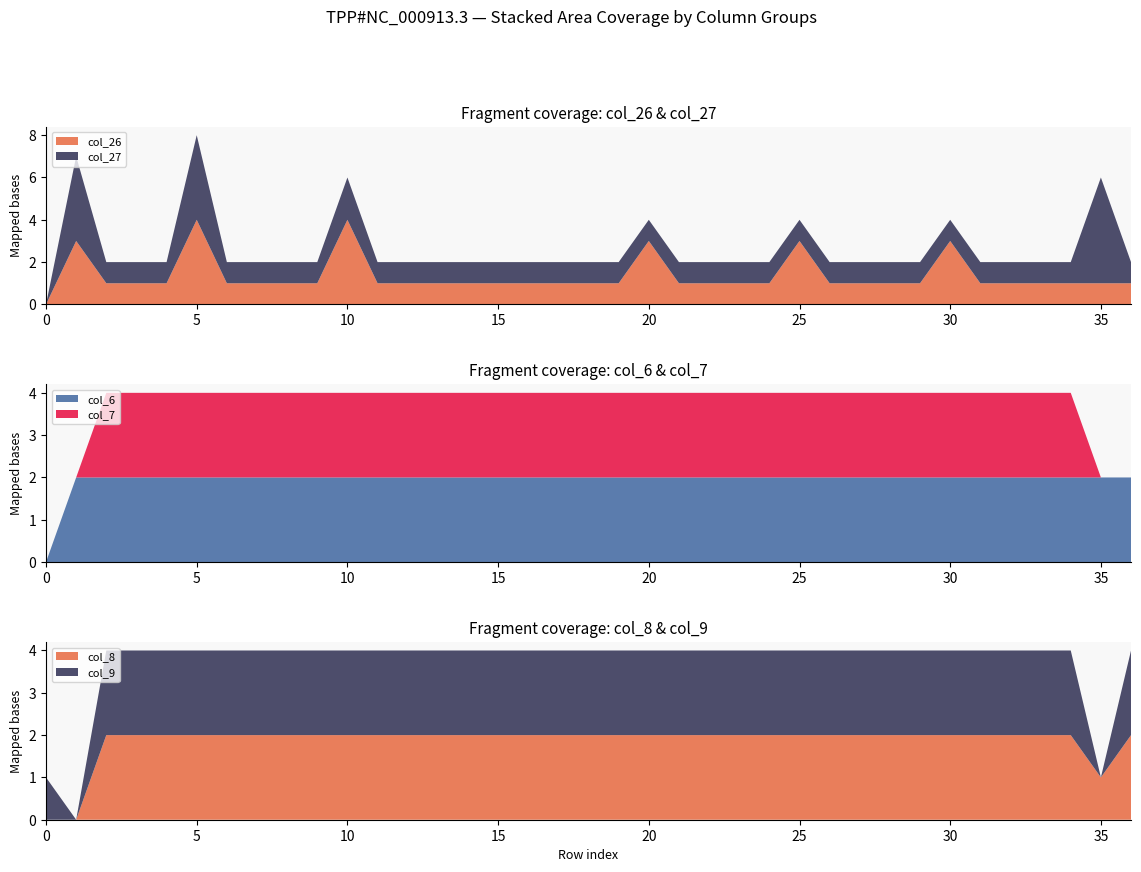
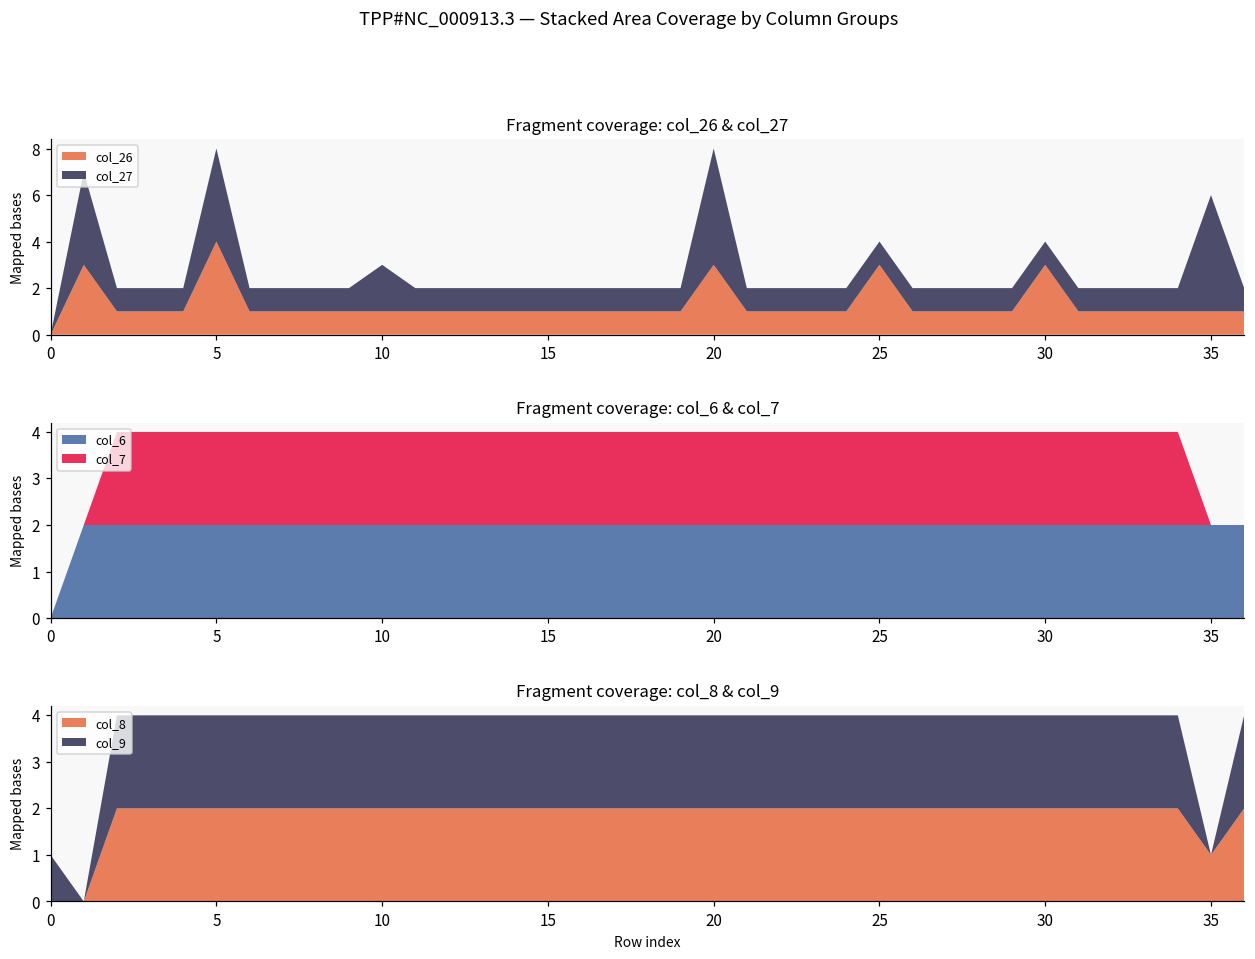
  {
    "Fragment coverage: col_26 & col_27": {
      "col_26": {
        "5": 4,
-       "10": 4,
+       "10": 1,
        "15": 1,
        "20": 3,
        "25": 3,
        "30": 3,
        "35": 1
      },
      "col_27": {
-       "20": 1
+       "20": 5
      }
    },
    "Fragment coverage: col_6 & col_7": {
      "col_6": {
        "5": 2.0,
        "10": 2.0,
        "15": 2.0,
        "20": 2.0,
        "25": 2.0,
        "30": 2.0
      }
    },
    "Fragment coverage: col_8 & col_9": {
      "col_8": {
        "0": 0.0,
        "5": 2.0,
        "10": 2.0,
        "15": 2.0,
        "20": 2.0,
        "25": 2.0,
        "30": 2.0
      }
    }
  }
